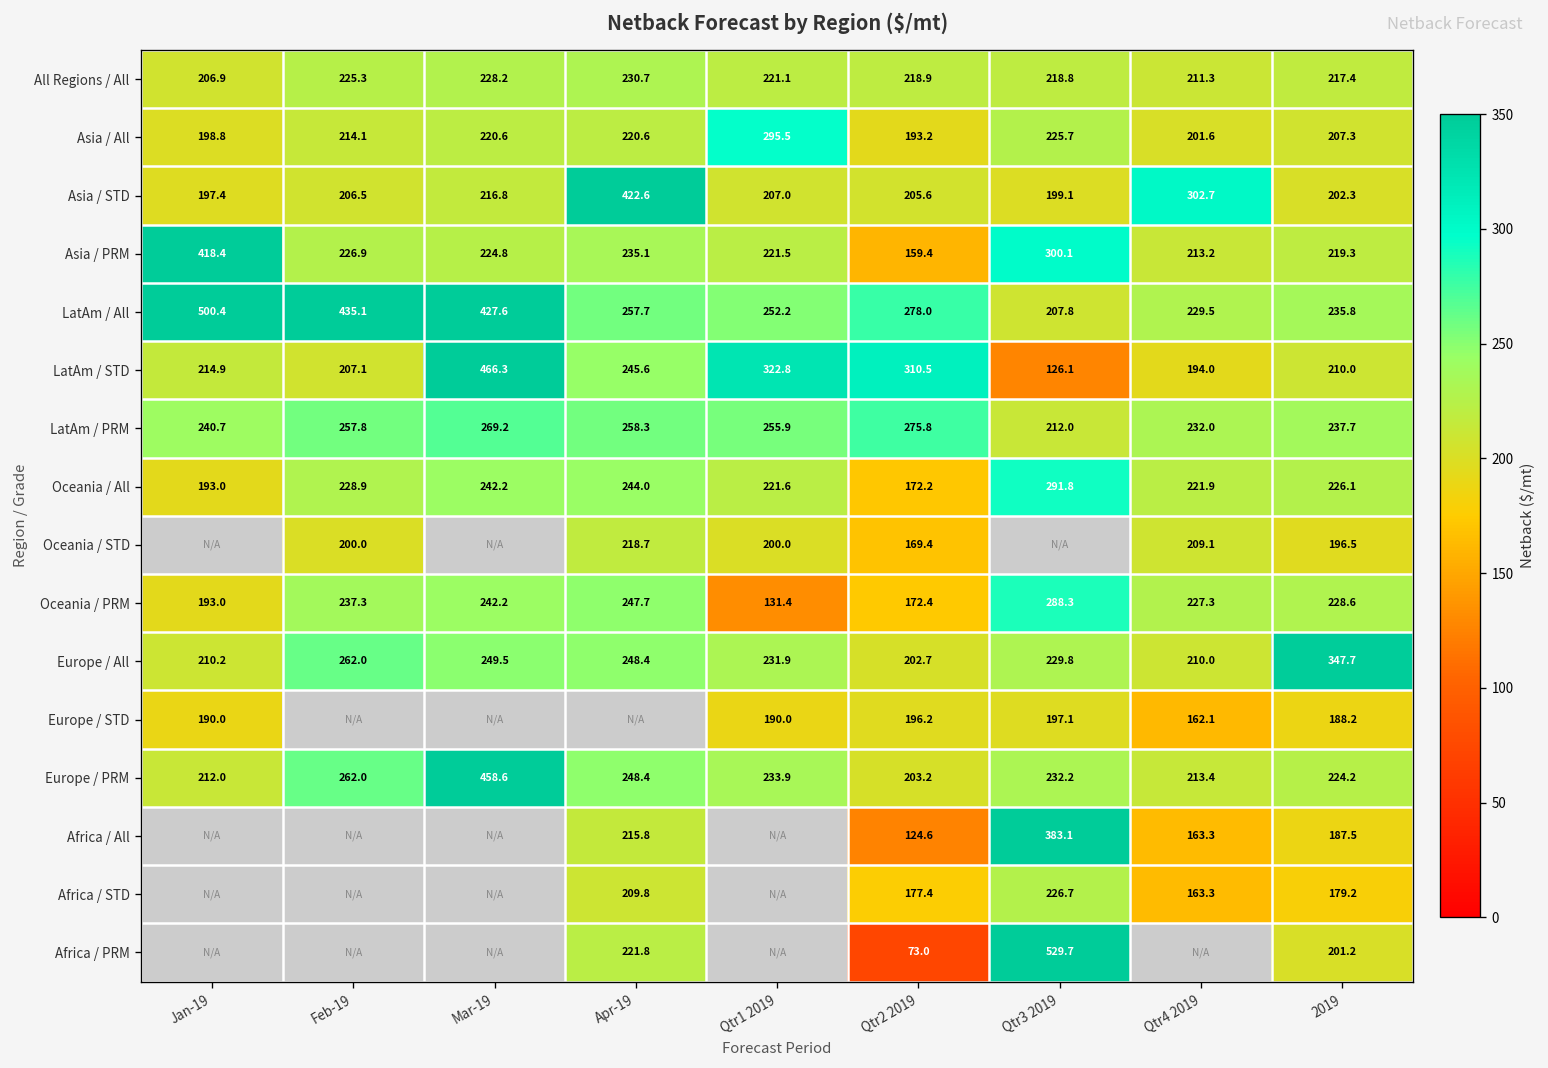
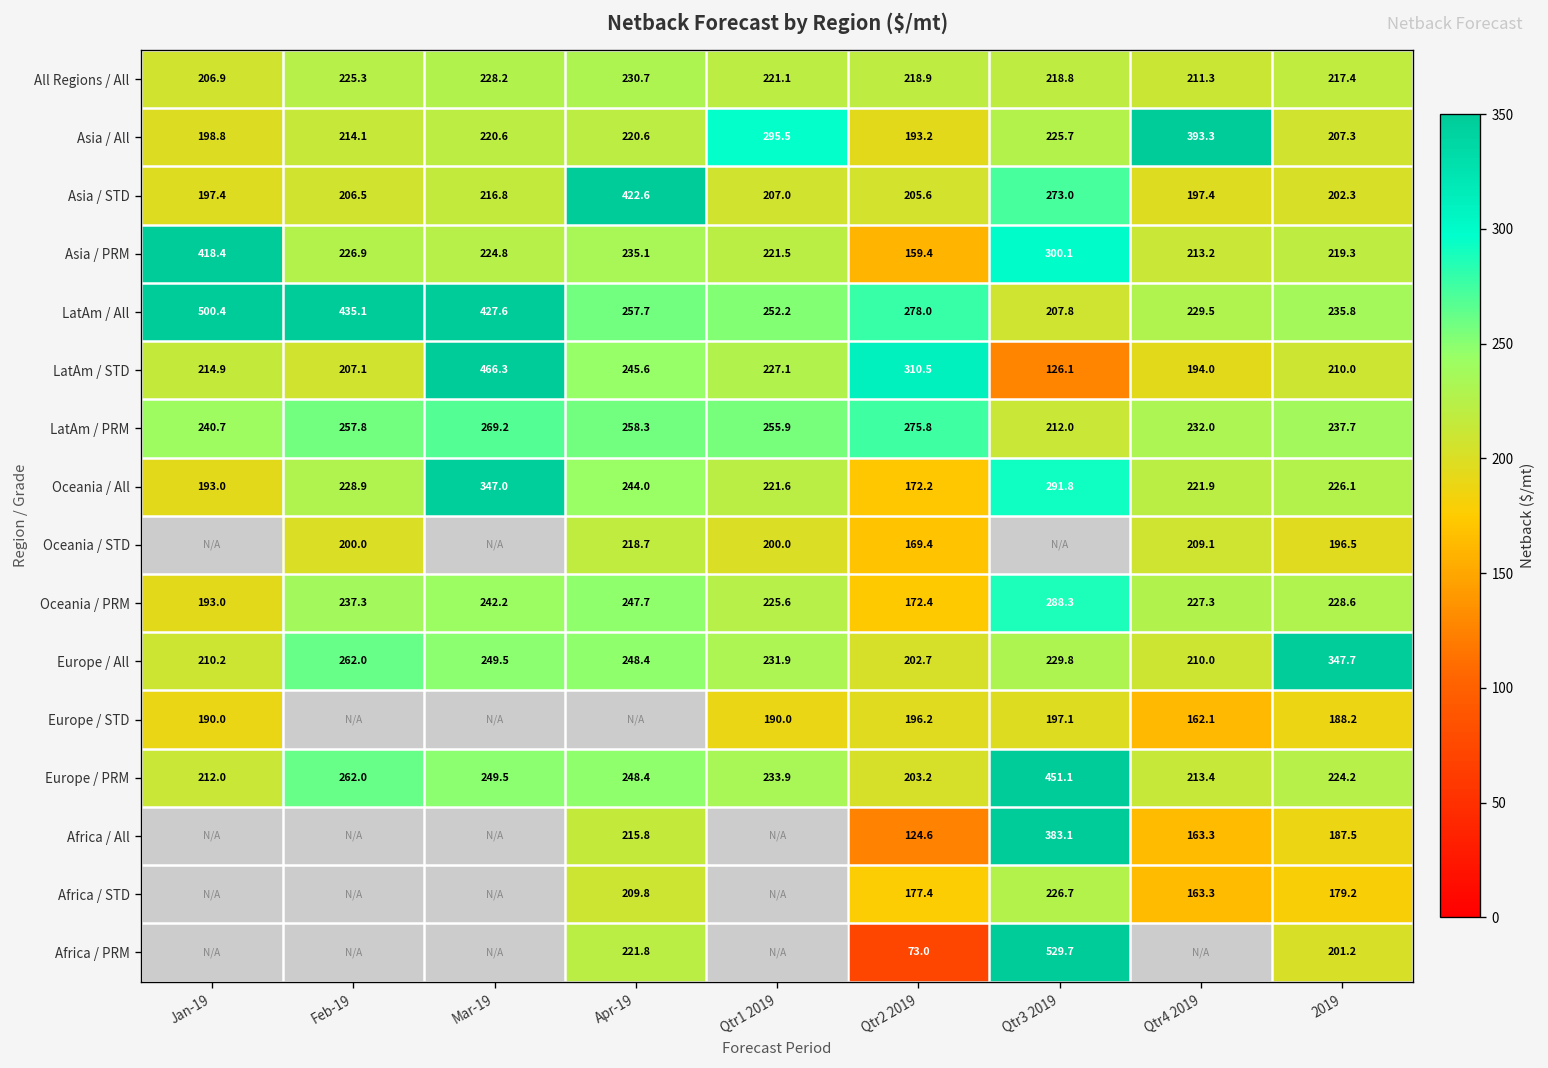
  {
    "All Regions / All": {
      "Jan-19": 206.9,
      "Feb-19": 225.3,
      "Mar-19": 228.2,
      "Apr-19": 230.7,
      "Qtr1 2019": 221.1,
      "Qtr2 2019": 218.9,
      "Qtr3 2019": 218.8,
      "Qtr4 2019": 211.3,
      "2019": 217.4
    },
    "Asia / All": {
      "Jan-19": 198.8,
      "Feb-19": 214.1,
      "Mar-19": 220.6,
      "Apr-19": 220.6,
      "Qtr1 2019": 295.5,
      "Qtr2 2019": 193.2,
      "Qtr3 2019": 225.7,
-     "Qtr4 2019": 201.6,
+     "Qtr4 2019": 393.3,
      "2019": 207.3
    },
    "Asia / STD": {
      "Jan-19": 197.4,
      "Feb-19": 206.5,
      "Mar-19": 216.8,
      "Apr-19": 422.6,
      "Qtr1 2019": 207.0,
      "Qtr2 2019": 205.6,
-     "Qtr3 2019": 199.1,
-     "Qtr4 2019": 302.7,
+     "Qtr3 2019": 273.0,
+     "Qtr4 2019": 197.4,
      "2019": 202.3
    },
    "Asia / PRM": {
      "Jan-19": 418.4,
      "Feb-19": 226.9,
      "Mar-19": 224.8,
      "Apr-19": 235.1,
      "Qtr1 2019": 221.5,
      "Qtr2 2019": 159.4,
      "Qtr3 2019": 300.1,
      "Qtr4 2019": 213.2,
      "2019": 219.3
    },
    "LatAm / All": {
      "Jan-19": 500.4,
      "Feb-19": 435.1,
      "Mar-19": 427.6,
      "Apr-19": 257.7,
      "Qtr1 2019": 252.2,
      "Qtr2 2019": 278.0,
      "Qtr3 2019": 207.8,
      "Qtr4 2019": 229.5,
      "2019": 235.8
    },
    "LatAm / STD": {
      "Jan-19": 214.9,
      "Feb-19": 207.1,
      "Mar-19": 466.3,
      "Apr-19": 245.6,
-     "Qtr1 2019": 322.8,
+     "Qtr1 2019": 227.1,
      "Qtr2 2019": 310.5,
      "Qtr3 2019": 126.1,
      "Qtr4 2019": 194.0,
      "2019": 210.0
    },
    "LatAm / PRM": {
      "Jan-19": 240.7,
      "Feb-19": 257.8,
      "Mar-19": 269.2,
      "Apr-19": 258.3,
      "Qtr1 2019": 255.9,
      "Qtr2 2019": 275.8,
      "Qtr3 2019": 212.0,
      "Qtr4 2019": 232.0,
      "2019": 237.7
    },
    "Oceania / All": {
      "Jan-19": 193.0,
      "Feb-19": 228.9,
-     "Mar-19": 242.2,
+     "Mar-19": 347.0,
      "Apr-19": 244.0,
      "Qtr1 2019": 221.6,
      "Qtr2 2019": 172.2,
      "Qtr3 2019": 291.8,
      "Qtr4 2019": 221.9,
      "2019": 226.1
    },
    "Oceania / STD": {
      "Feb-19": 200.0,
      "Apr-19": 218.7,
      "Qtr1 2019": 200.0,
      "Qtr2 2019": 169.4,
      "Qtr4 2019": 209.1,
      "2019": 196.5
    },
    "Oceania / PRM": {
      "Jan-19": 193.0,
      "Feb-19": 237.3,
      "Mar-19": 242.2,
      "Apr-19": 247.7,
-     "Qtr1 2019": 131.4,
+     "Qtr1 2019": 225.6,
      "Qtr2 2019": 172.4,
      "Qtr3 2019": 288.3,
      "Qtr4 2019": 227.3,
      "2019": 228.6
    },
    "Europe / All": {
      "Jan-19": 210.2,
      "Feb-19": 262.0,
      "Mar-19": 249.5,
      "Apr-19": 248.4,
      "Qtr1 2019": 231.9,
      "Qtr2 2019": 202.7,
      "Qtr3 2019": 229.8,
      "Qtr4 2019": 210.0,
      "2019": 347.7
    },
    "Europe / STD": {
      "Jan-19": 190.0,
      "Qtr1 2019": 190.0,
      "Qtr2 2019": 196.2,
      "Qtr3 2019": 197.1,
      "Qtr4 2019": 162.1,
      "2019": 188.2
    },
    "Europe / PRM": {
      "Jan-19": 212.0,
      "Feb-19": 262.0,
-     "Mar-19": 458.6,
+     "Mar-19": 249.5,
      "Apr-19": 248.4,
      "Qtr1 2019": 233.9,
      "Qtr2 2019": 203.2,
-     "Qtr3 2019": 232.2,
+     "Qtr3 2019": 451.1,
      "Qtr4 2019": 213.4,
      "2019": 224.2
    },
    "Africa / All": {
      "Apr-19": 215.8,
      "Qtr2 2019": 124.6,
      "Qtr3 2019": 383.1,
      "Qtr4 2019": 163.3,
      "2019": 187.5
    },
    "Africa / STD": {
      "Apr-19": 209.8,
      "Qtr2 2019": 177.4,
      "Qtr3 2019": 226.7,
      "Qtr4 2019": 163.3,
      "2019": 179.2
    },
    "Africa / PRM": {
      "Apr-19": 221.8,
      "Qtr2 2019": 73.0,
      "Qtr3 2019": 529.7,
      "2019": 201.2
    }
  }
